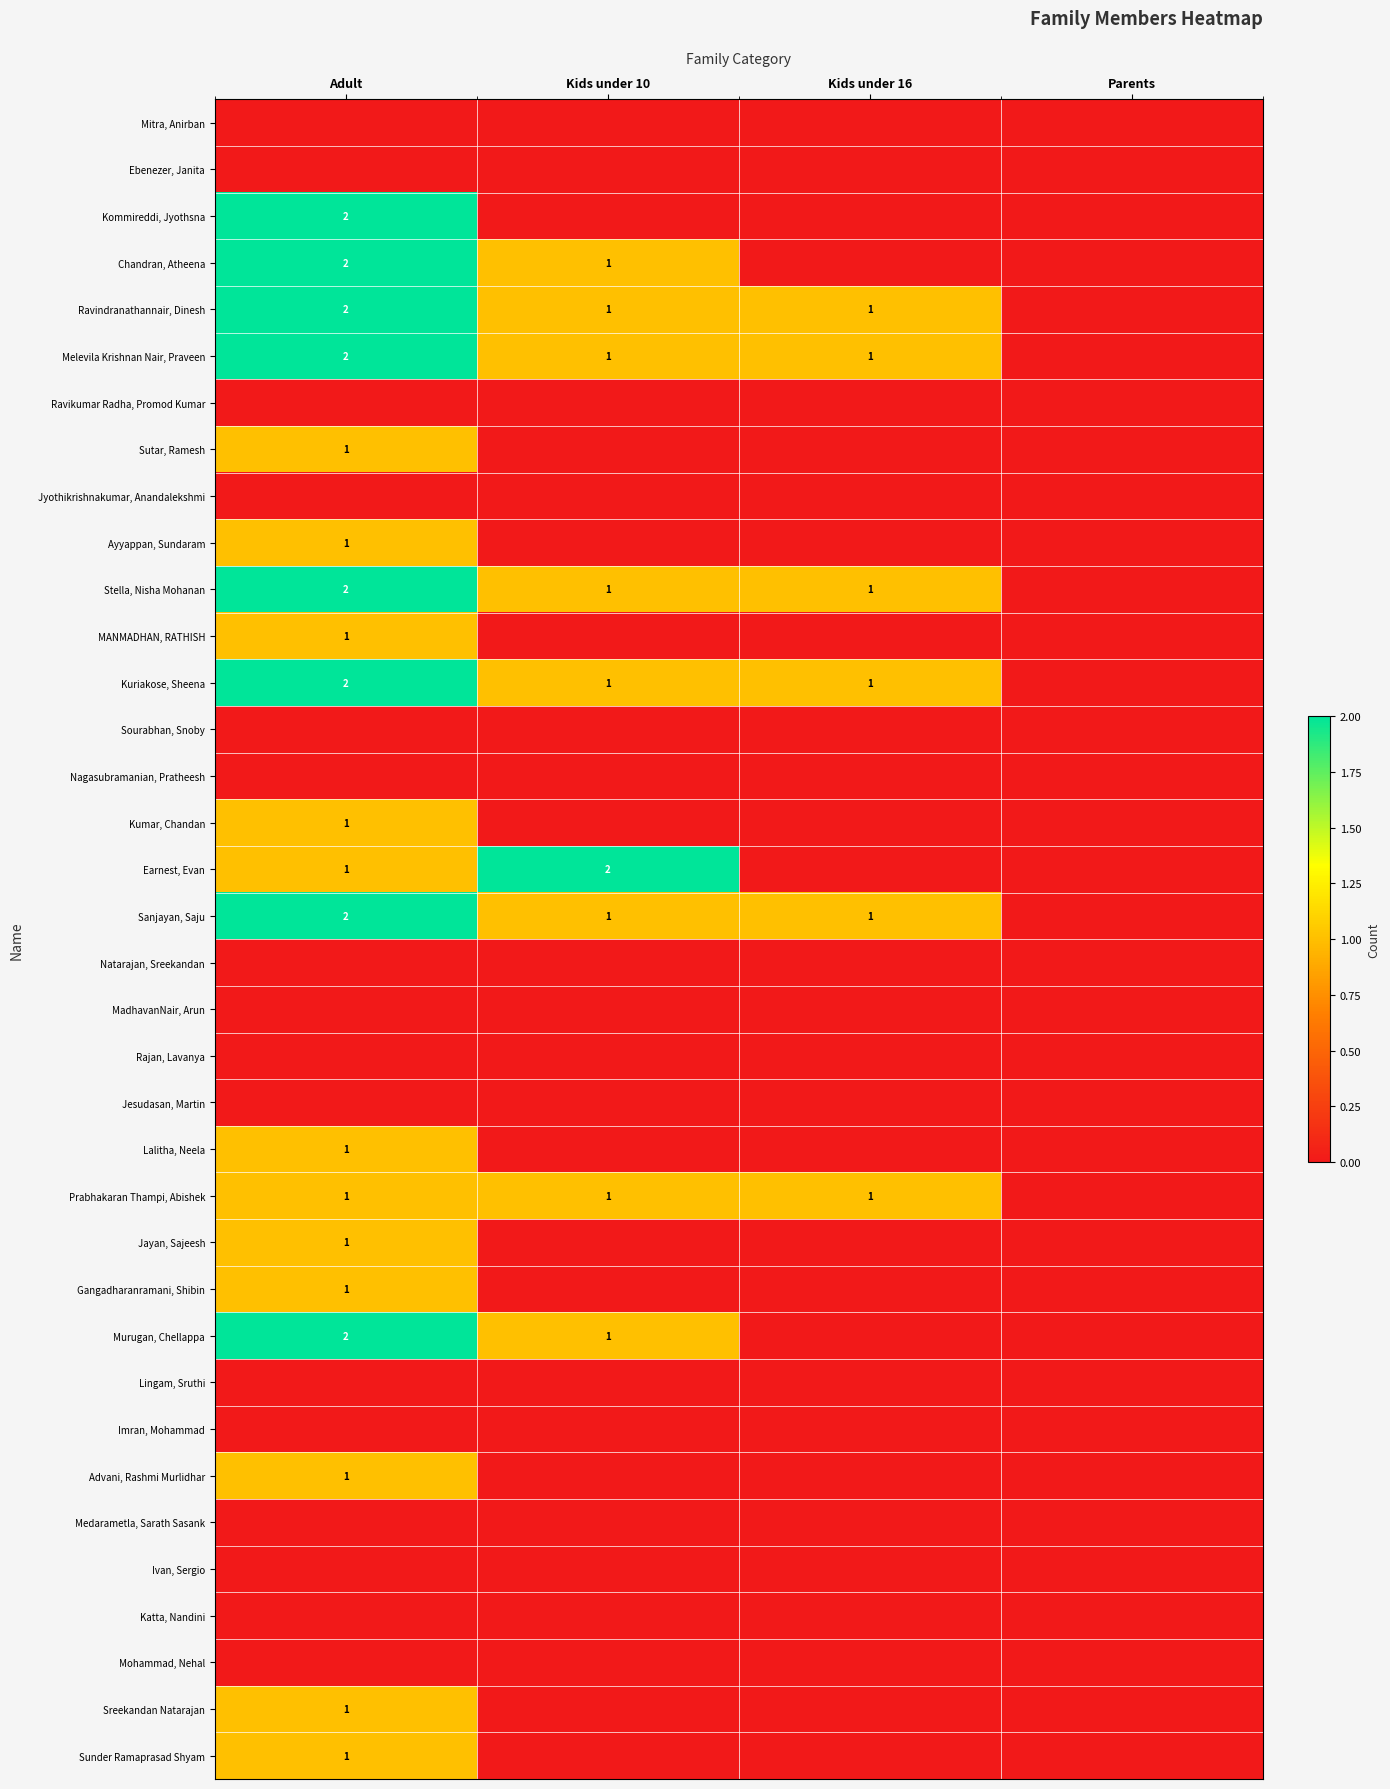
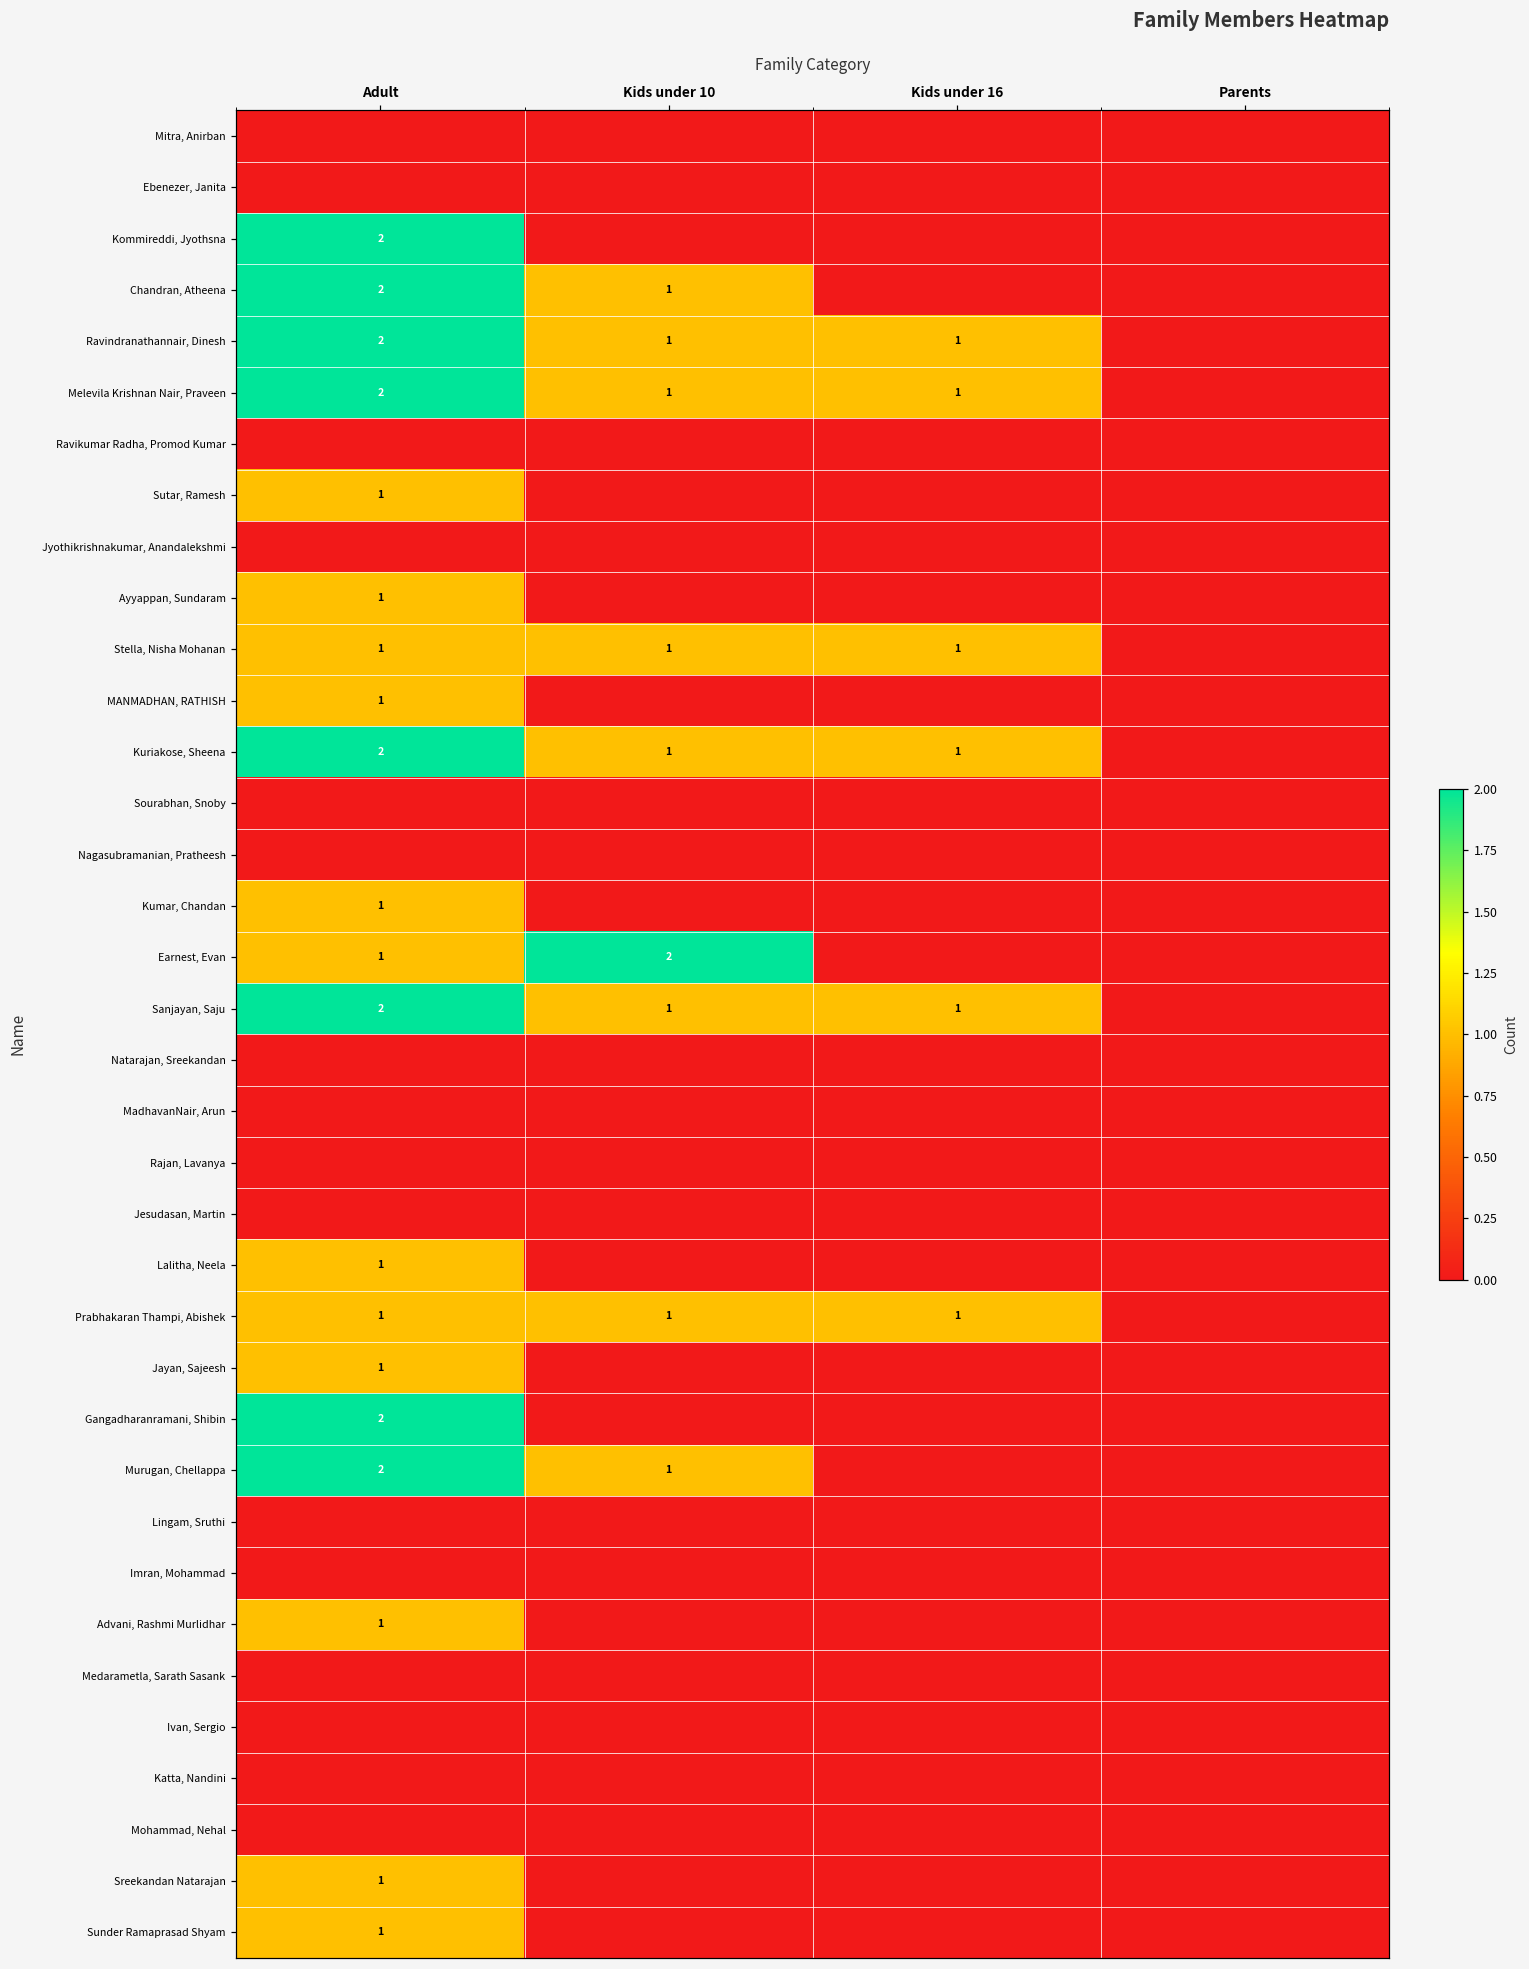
  {
    "Kommireddi, Jyothsna": {
      "Adult": 2
    },
    "Chandran, Atheena": {
      "Adult": 2,
      "Kids under 10": 1
    },
    "Ravindranathannair, Dinesh": {
      "Adult": 2,
      "Kids under 10": 1,
      "Kids under 16": 1
    },
    "Melevila Krishnan Nair, Praveen": {
      "Adult": 2,
      "Kids under 10": 1,
      "Kids under 16": 1
    },
    "Sutar, Ramesh": {
      "Adult": 1
    },
    "Ayyappan, Sundaram": {
      "Adult": 1
    },
    "Stella, Nisha Mohanan": {
-     "Adult": 2,
+     "Adult": 1,
      "Kids under 10": 1,
      "Kids under 16": 1
    },
    "MANMADHAN, RATHISH": {
      "Adult": 1
    },
    "Kuriakose, Sheena": {
      "Adult": 2,
      "Kids under 10": 1,
      "Kids under 16": 1
    },
    "Kumar, Chandan": {
      "Adult": 1
    },
    "Earnest, Evan": {
      "Adult": 1,
      "Kids under 10": 2
    },
    "Sanjayan, Saju": {
      "Adult": 2,
      "Kids under 10": 1,
      "Kids under 16": 1
    },
    "Lalitha, Neela": {
      "Adult": 1
    },
    "Prabhakaran Thampi, Abishek": {
      "Adult": 1,
      "Kids under 10": 1,
      "Kids under 16": 1
    },
    "Jayan, Sajeesh": {
      "Adult": 1
    },
    "Gangadharanramani, Shibin": {
-     "Adult": 1
+     "Adult": 2
    },
    "Murugan, Chellappa": {
      "Adult": 2,
      "Kids under 10": 1
    },
    "Advani, Rashmi Murlidhar": {
      "Adult": 1
    },
    "Sreekandan Natarajan": {
      "Adult": 1
    },
    "Sunder Ramaprasad Shyam": {
      "Adult": 1
    }
  }
